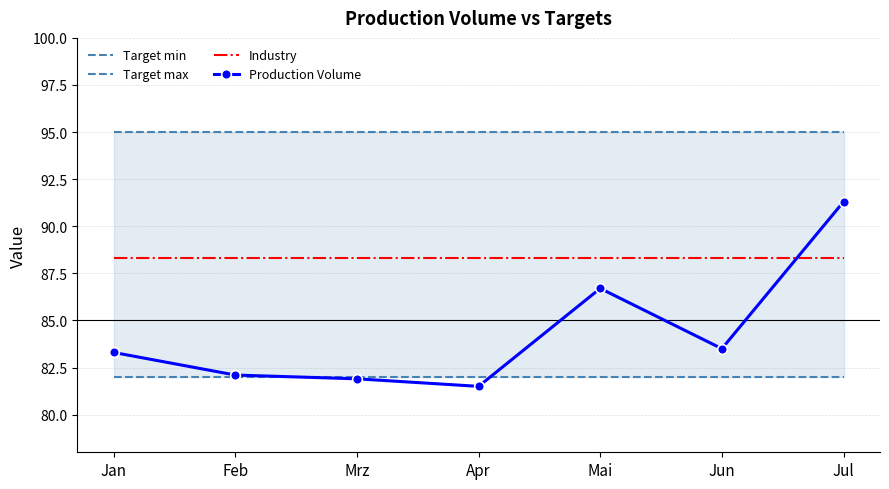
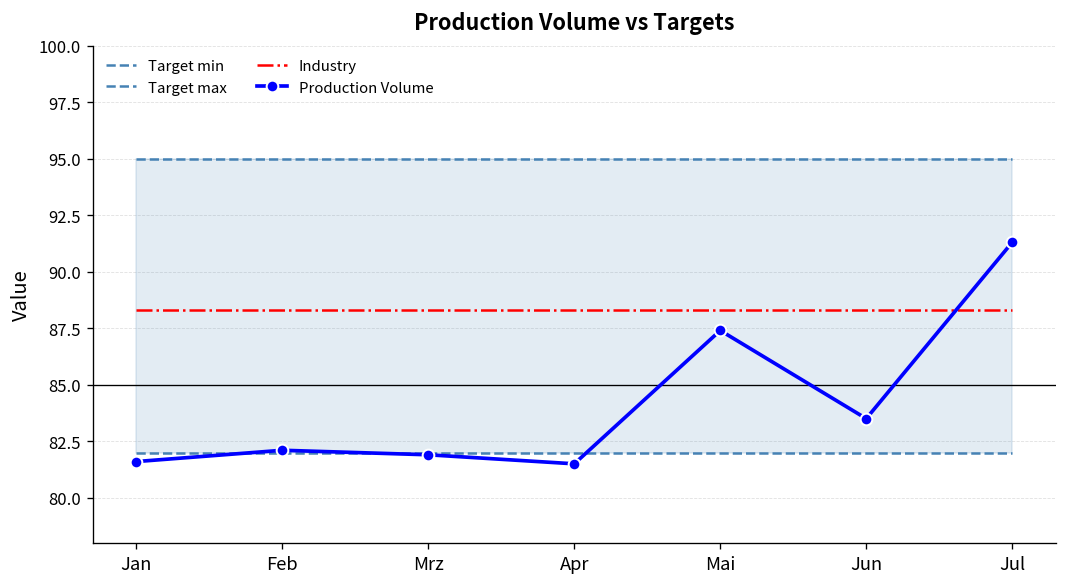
  {
    "Industry": {
      "Jan": 88.3,
      "Feb": 88.3,
      "Mrz": 88.3,
      "Apr": 88.3,
      "Mai": 88.3,
      "Jun": 88.3,
      "Jul": 88.3
    },
    "Production Volume": {
-     "Jan": 83.3,
+     "Jan": 81.6,
      "Apr": 81.5,
-     "Mai": 86.7,
+     "Mai": 87.4,
      "Jun": 83.5,
      "Jul": 91.3
    }
  }
